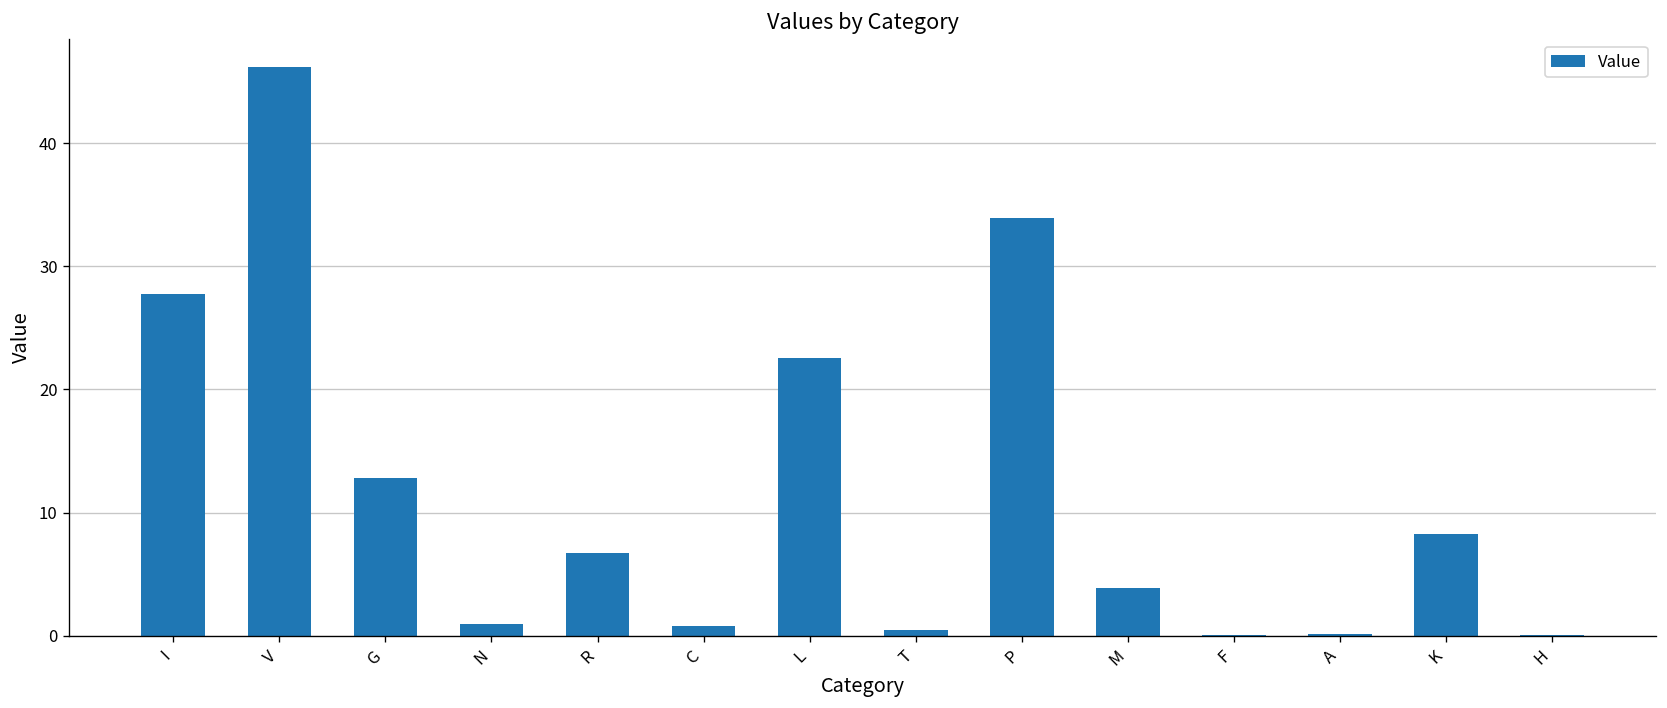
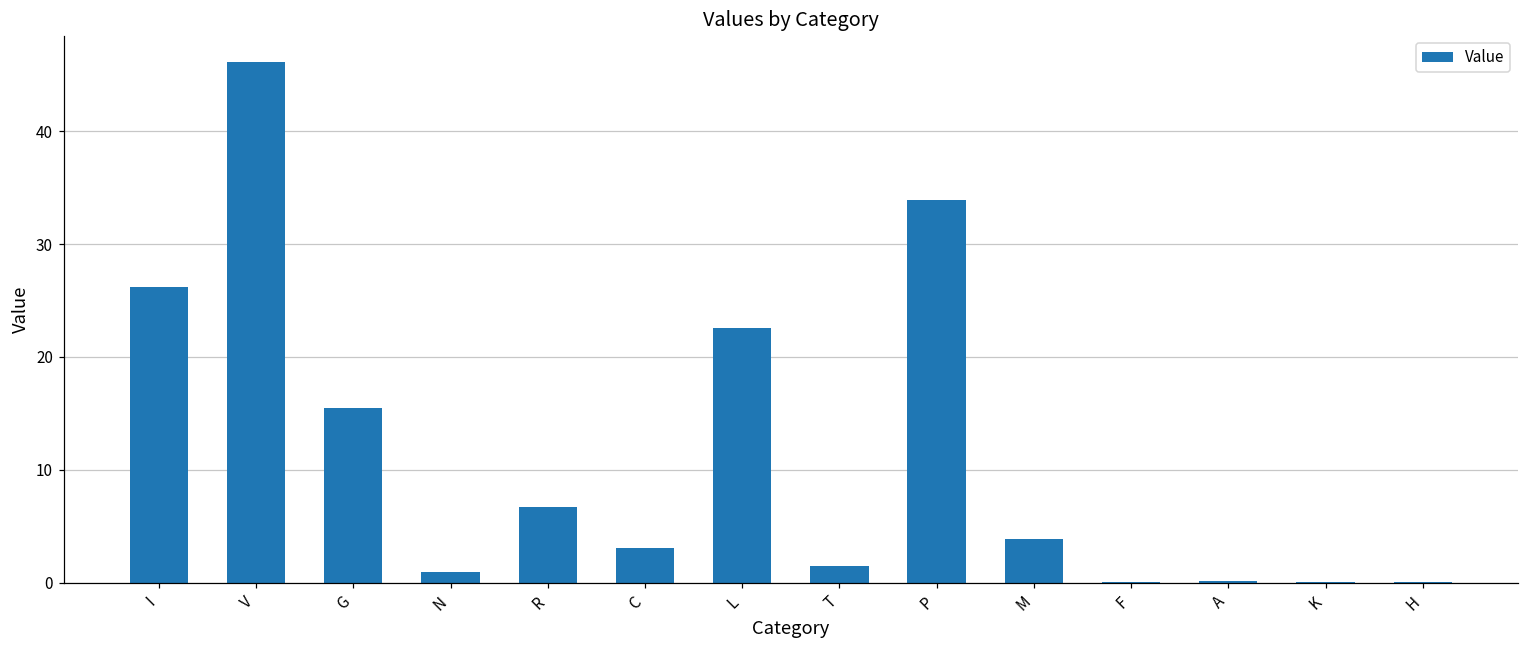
  {
-   "I": 27.8,
+   "I": 26.2,
    "V": 46.2,
-   "G": 12.8,
+   "G": 15.5,
    "N": 1.0,
    "R": 6.7,
-   "C": 0.8,
+   "C": 3.1,
    "L": 22.6,
-   "T": 0.5,
+   "T": 1.5,
    "P": 33.9,
    "M": 3.9,
-   "K": 8.3
+   "K": 0.1
  }
